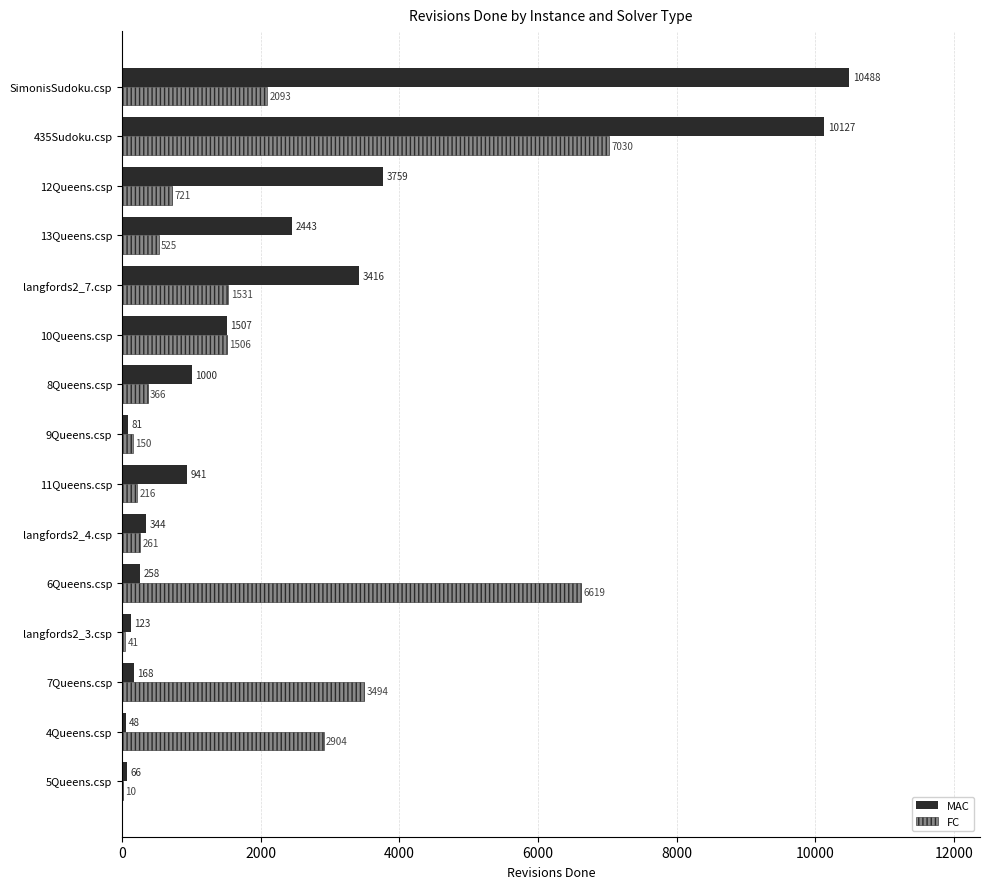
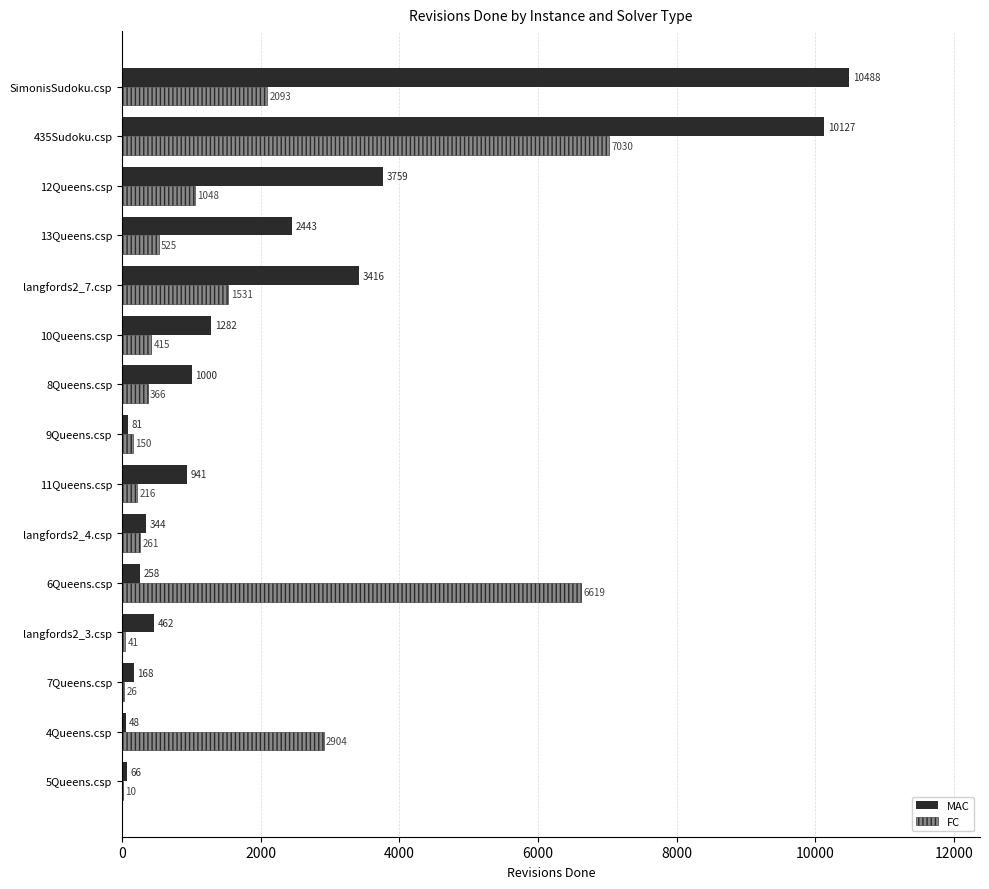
  {
    "MAC": {
      "SimonisSudoku.csp": 10488,
      "435Sudoku.csp": 10127,
      "12Queens.csp": 3759,
      "13Queens.csp": 2443,
      "langfords2_7.csp": 3416,
-     "10Queens.csp": 1507,
+     "10Queens.csp": 1282,
      "8Queens.csp": 1000,
      "9Queens.csp": 81,
      "11Queens.csp": 941,
      "langfords2_4.csp": 344,
      "6Queens.csp": 258,
-     "langfords2_3.csp": 123,
+     "langfords2_3.csp": 462,
      "7Queens.csp": 168,
      "4Queens.csp": 48,
      "5Queens.csp": 66
    },
    "FC": {
      "SimonisSudoku.csp": 2093,
      "435Sudoku.csp": 7030,
-     "12Queens.csp": 721,
+     "12Queens.csp": 1048,
      "13Queens.csp": 525,
      "langfords2_7.csp": 1531,
-     "10Queens.csp": 1506,
+     "10Queens.csp": 415,
      "8Queens.csp": 366,
      "9Queens.csp": 150,
      "11Queens.csp": 216,
      "langfords2_4.csp": 261,
      "6Queens.csp": 6619,
      "langfords2_3.csp": 41,
-     "7Queens.csp": 3494,
+     "7Queens.csp": 26,
      "4Queens.csp": 2904,
      "5Queens.csp": 10
    }
  }
